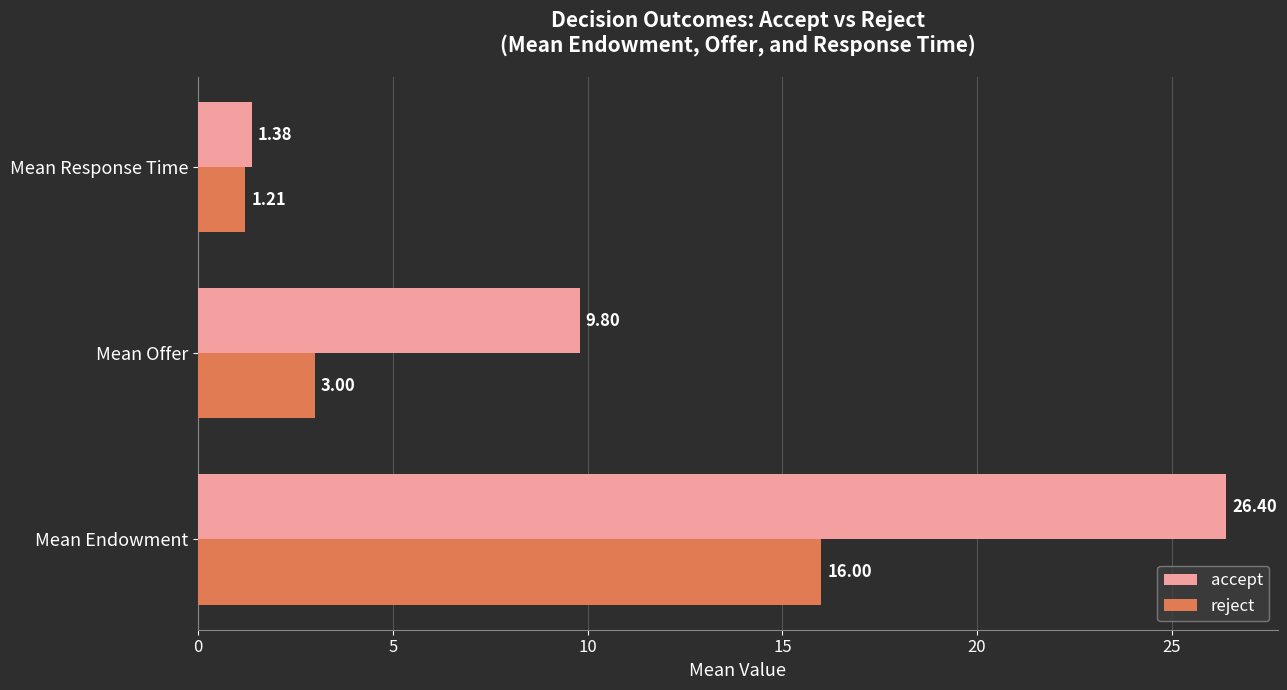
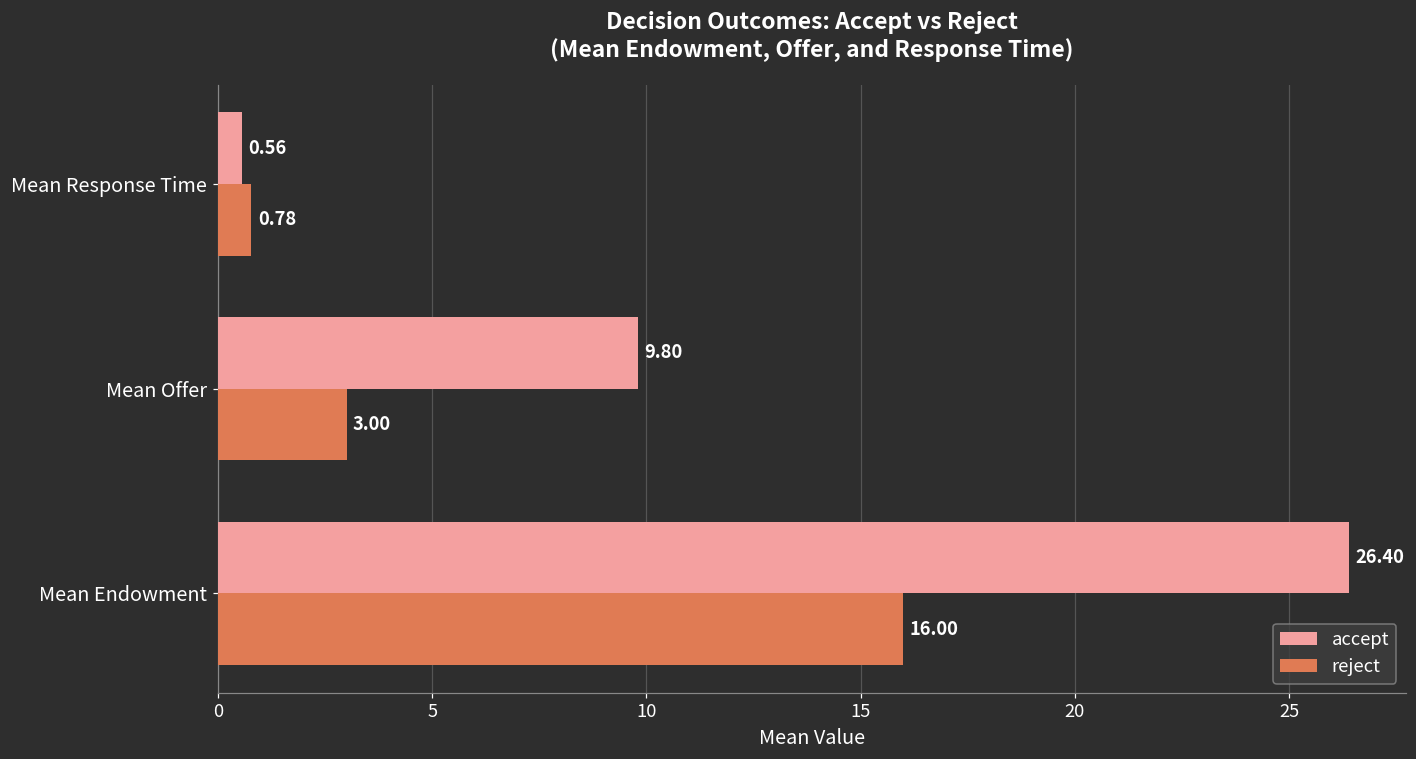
  {
    "accept": {
-     "Mean Response Time": 1.38,
+     "Mean Response Time": 0.56,
      "Mean Offer": 9.80,
      "Mean Endowment": 26.40
    },
    "reject": {
-     "Mean Response Time": 1.21,
+     "Mean Response Time": 0.78,
      "Mean Offer": 3.00,
      "Mean Endowment": 16.00
    }
  }
